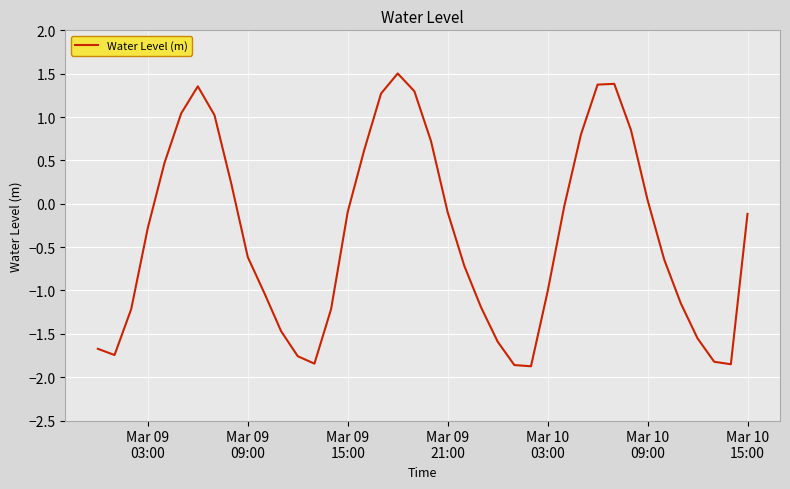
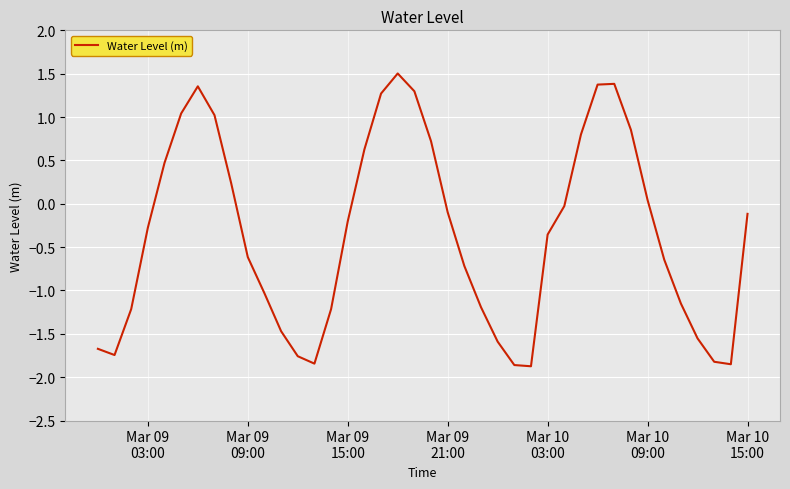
  {
    "Mar 09 03:00": -0.3,
    "Mar 09 09:00": -0.6,
-   "Mar 09 15:00": -0.1,
+   "Mar 09 15:00": -0.2,
    "Mar 09 21:00": -0.1,
-   "Mar 10 03:00": -1.0,
+   "Mar 10 03:00": -0.4,
    "Mar 10 09:00": 0.0,
    "Mar 10 15:00": -0.1
  }
